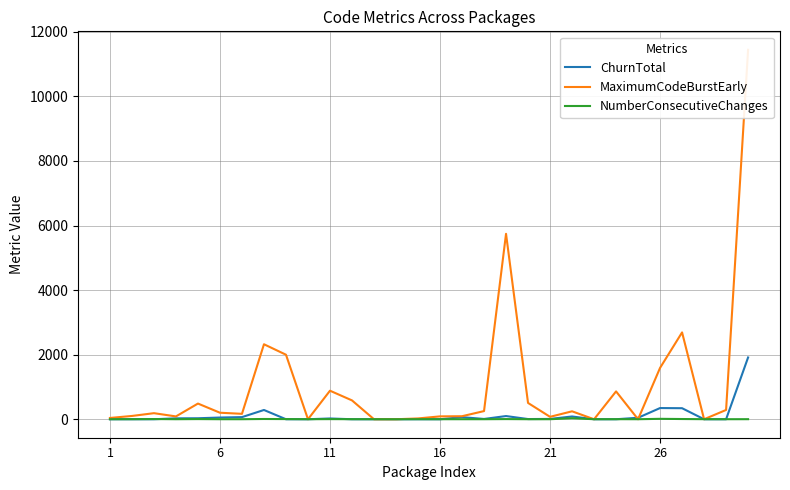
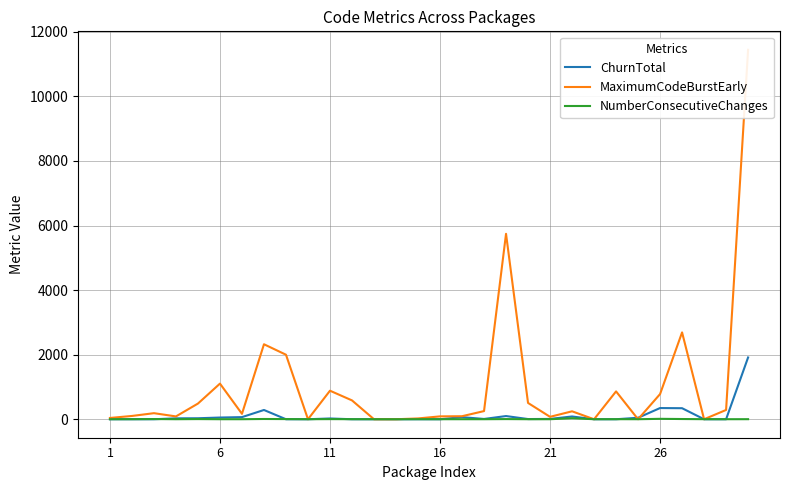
  {
    "ChurnTotal": {
      "26": 300
    },
    "MaximumCodeBurstEarly": {
-     "6": 200,
+     "6": 1100,
      "11": 900,
      "16": 100,
-     "26": 1600
+     "26": 800
    },
    "NumberConsecutiveChanges": {
      "26": 0
    }
  }
